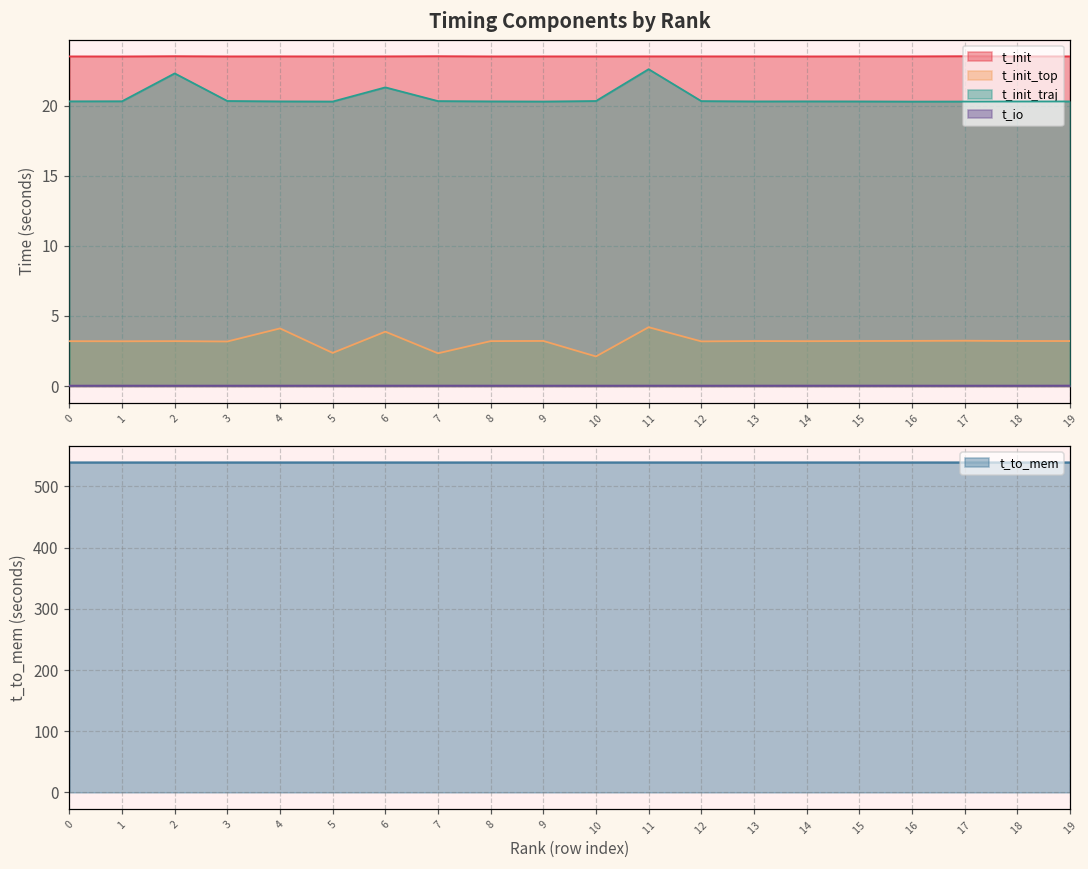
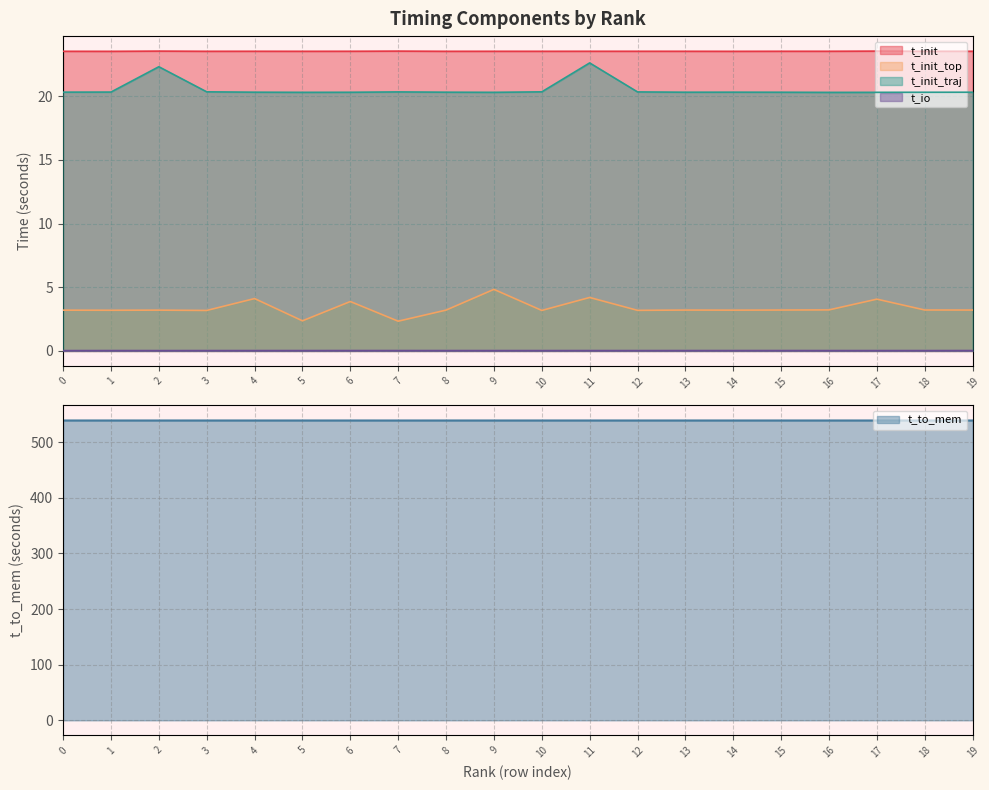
  {
    "Timing Components by Rank": {
      "t_init": {
        "0": 23.5,
        "1": 23.5,
        "2": 23.5,
        "3": 23.5,
        "4": 23.5,
        "5": 23.5,
        "6": 23.5,
        "7": 23.5,
        "8": 23.5,
        "9": 23.5,
        "10": 23.5,
        "11": 23.5,
        "12": 23.5,
        "13": 23.5,
        "14": 23.5,
        "15": 23.5,
        "16": 23.5,
        "19": 23.5
      },
      "t_init_top": {
        "0": 3.2,
        "1": 3.2,
        "2": 3.2,
        "3": 3.2,
        "4": 4.1,
        "5": 2.4,
        "6": 3.9,
        "7": 2.3,
        "8": 3.2,
-       "9": 3.2,
-       "10": 2.1,
+       "9": 4.8,
+       "10": 3.2,
        "11": 4.2,
        "12": 3.2,
        "13": 3.2,
        "14": 3.2,
        "15": 3.2,
        "16": 3.2,
-       "17": 3.2,
+       "17": 4.1,
        "18": 3.2,
        "19": 3.2
      },
      "t_init_traj": {
        "0": 20.3,
        "1": 20.3,
        "2": 22.3,
        "3": 20.3,
        "4": 20.3,
        "5": 20.3,
-       "6": 21.3,
+       "6": 20.3,
        "7": 20.3,
        "8": 20.3,
        "9": 20.3,
        "10": 20.3,
        "11": 22.6,
        "12": 20.3,
        "13": 20.3,
        "14": 20.3,
        "15": 20.3,
        "16": 20.3,
        "19": 20.3
      },
      "t_io": {
        "0": 0.0,
        "1": 0.0,
        "2": 0.0,
        "3": 0.0,
        "4": 0.0,
        "5": 0.0,
        "6": 0.0,
        "7": 0.0,
        "8": 0.0,
        "9": 0.0,
        "10": 0.0,
        "11": 0.0,
        "12": 0.0,
        "13": 0.0,
        "14": 0.0,
        "15": 0.0,
        "16": 0.0,
        "17": 0.0,
        "18": 0.0,
        "19": 0.0
      }
    }
  }
